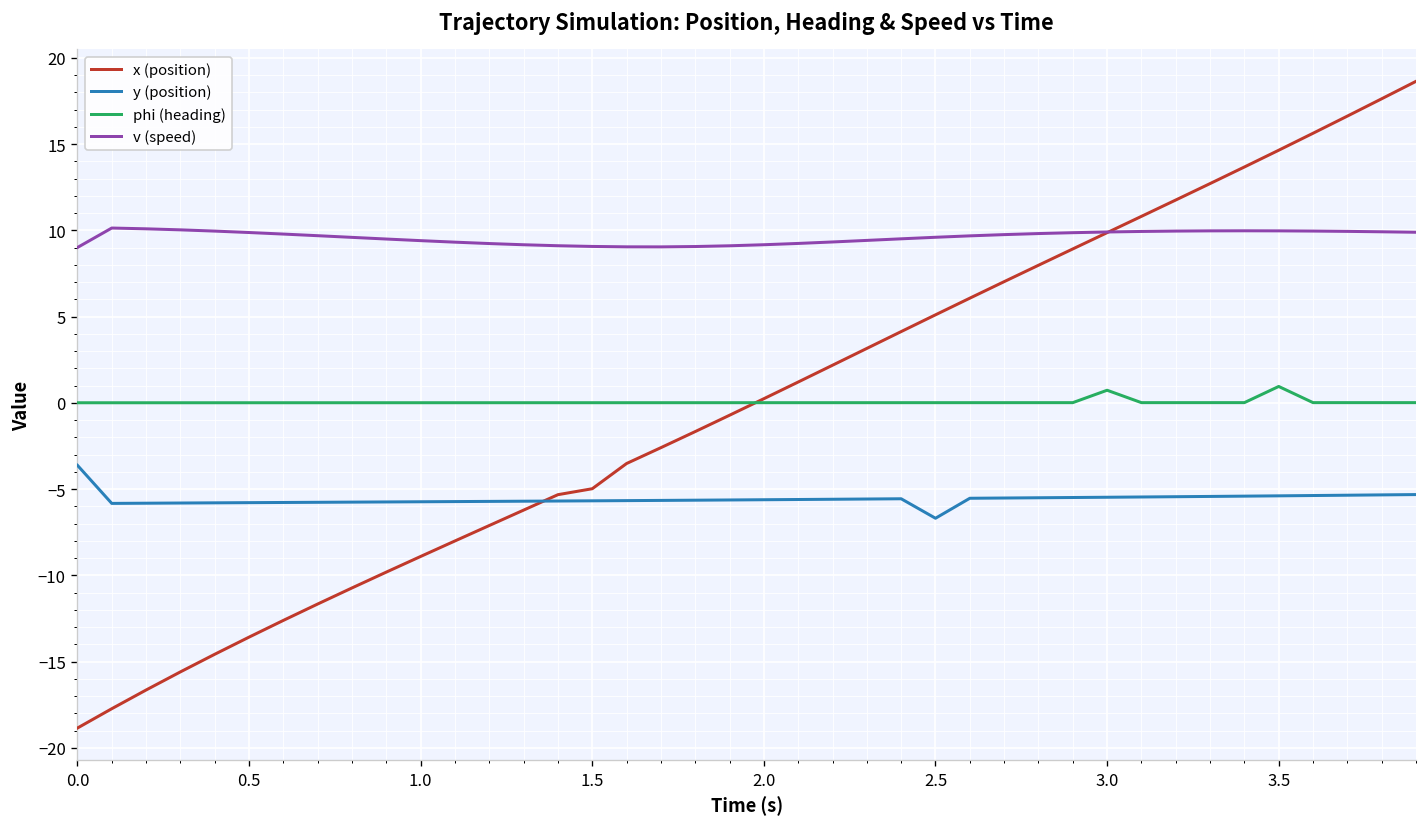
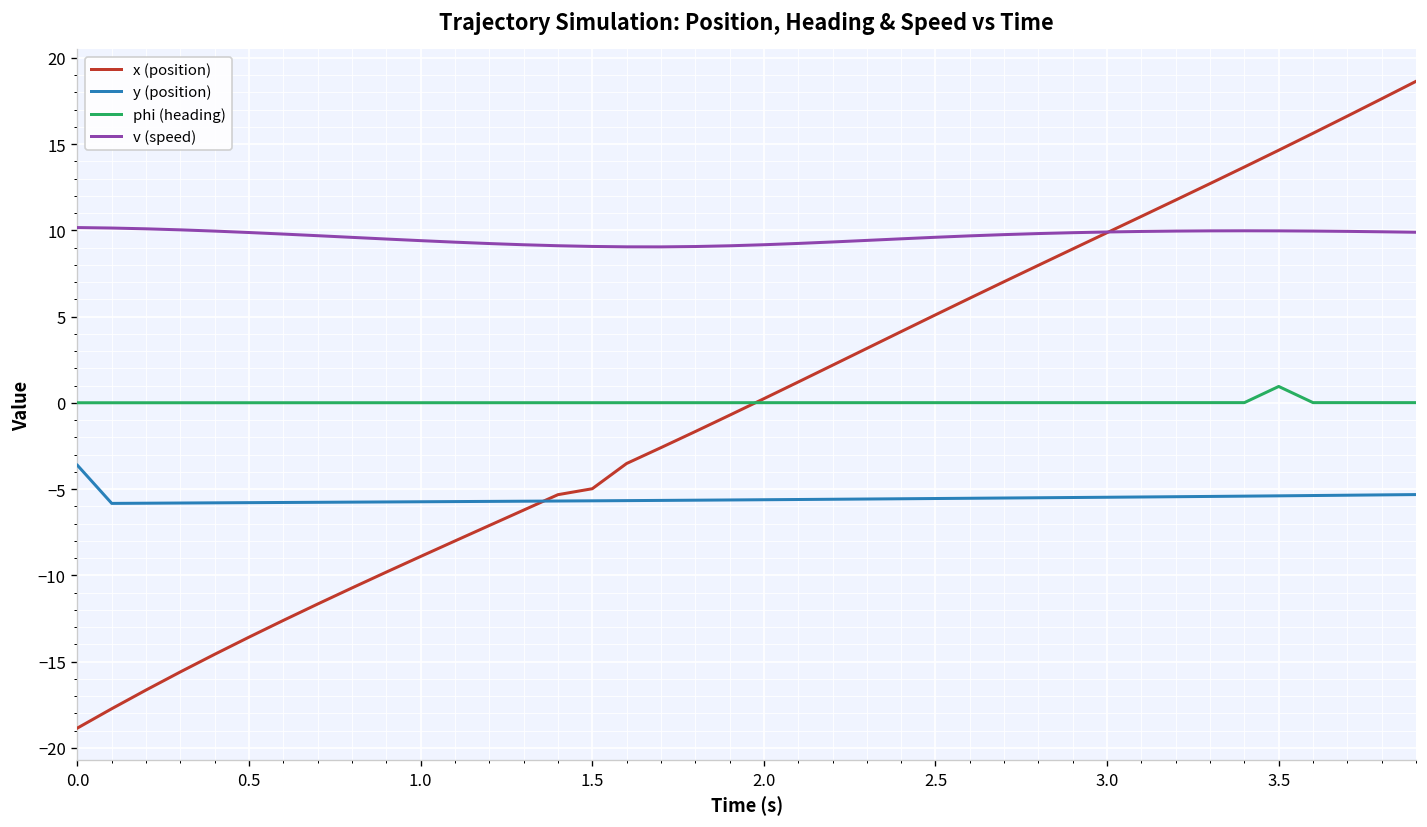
  {
    "x (position)": {
      "0.0": -18.8,
      "0.5": -13.6,
      "1.0": -8.9,
      "1.5": -5.0,
      "2.0": 0.2,
      "2.5": 5.1,
      "3.5": 14.6
    },
    "y (position)": {
      "0.0": -3.6,
      "0.5": -5.8,
      "1.0": -5.7,
      "1.5": -5.7,
      "2.0": -5.6,
-     "2.5": -6.7,
+     "2.5": -5.5,
      "3.0": -5.5,
      "3.5": -5.4
    },
    "phi (heading)": {
      "0.0": 0.0,
      "0.5": 0.0,
      "1.0": 0.0,
      "1.5": 0.0,
      "2.0": 0.0,
      "2.5": 0.0,
-     "3.0": 0.7,
+     "3.0": 0.0,
      "3.5": 1.0
    },
    "v (speed)": {
-     "0.0": 9.0,
+     "0.0": 10.2,
      "0.5": 9.9,
      "1.0": 9.4,
      "1.5": 9.1,
      "2.0": 9.2,
      "2.5": 9.6,
      "3.5": 10.0
    }
  }
